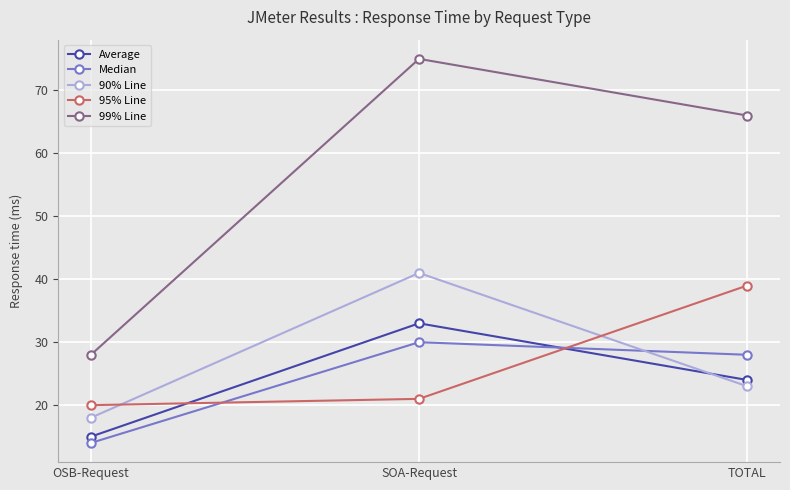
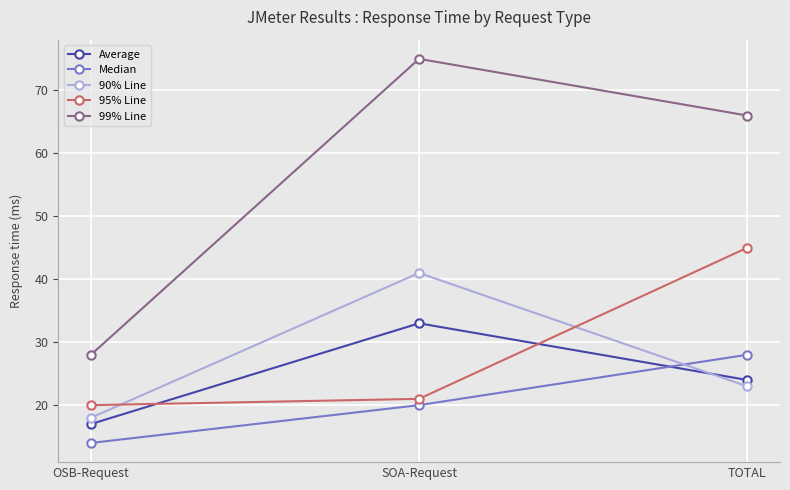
  {
    "Average": {
-     "OSB-Request": 15,
+     "OSB-Request": 17,
      "SOA-Request": 33,
      "TOTAL": 24
    },
    "Median": {
      "OSB-Request": 14,
-     "SOA-Request": 30,
+     "SOA-Request": 20,
      "TOTAL": 28
    },
    "90% Line": {
      "OSB-Request": 18,
      "SOA-Request": 41,
      "TOTAL": 23
    },
    "95% Line": {
      "OSB-Request": 20,
      "SOA-Request": 21,
-     "TOTAL": 39
+     "TOTAL": 45
    },
    "99% Line": {
      "OSB-Request": 28,
      "SOA-Request": 75,
      "TOTAL": 66
    }
  }
